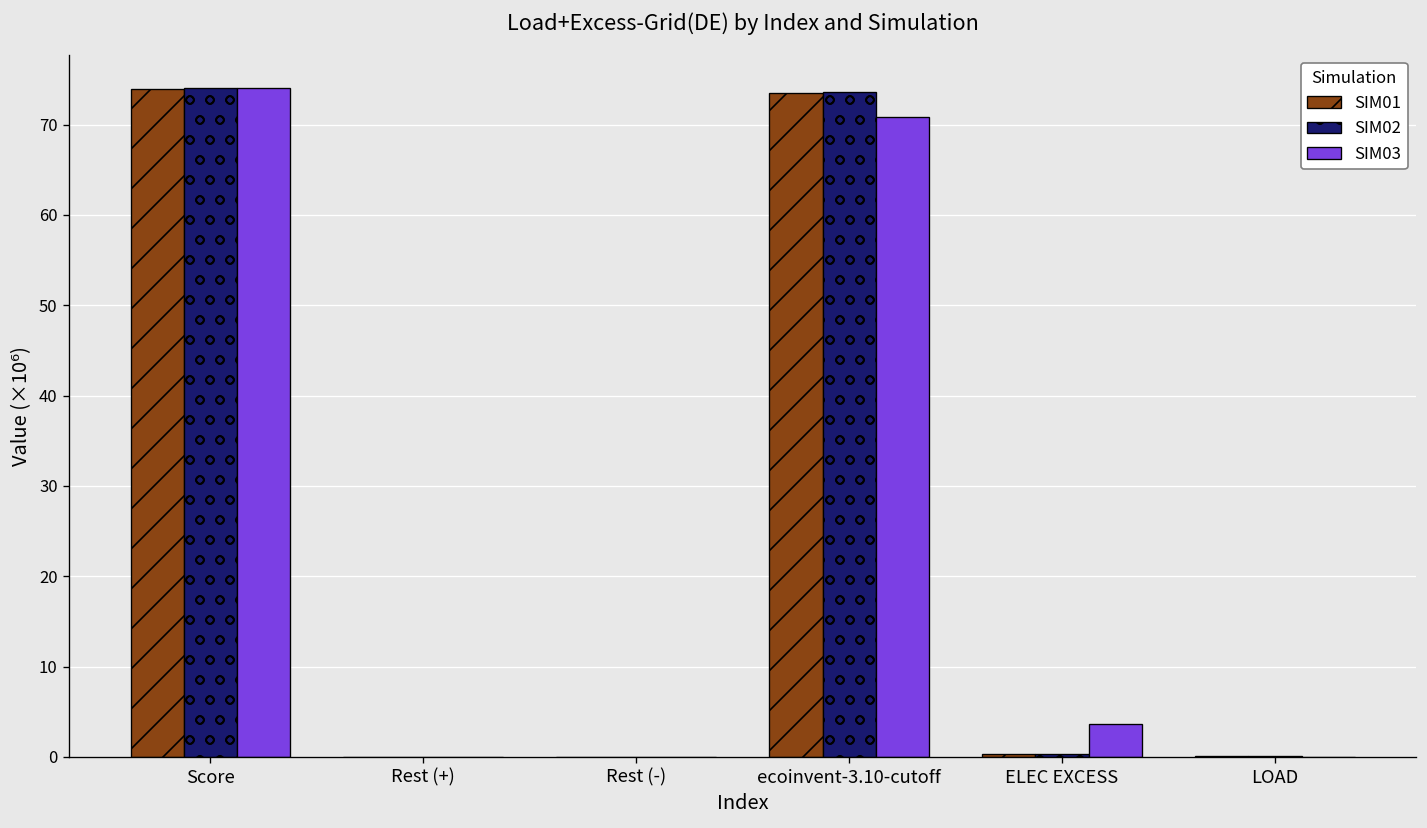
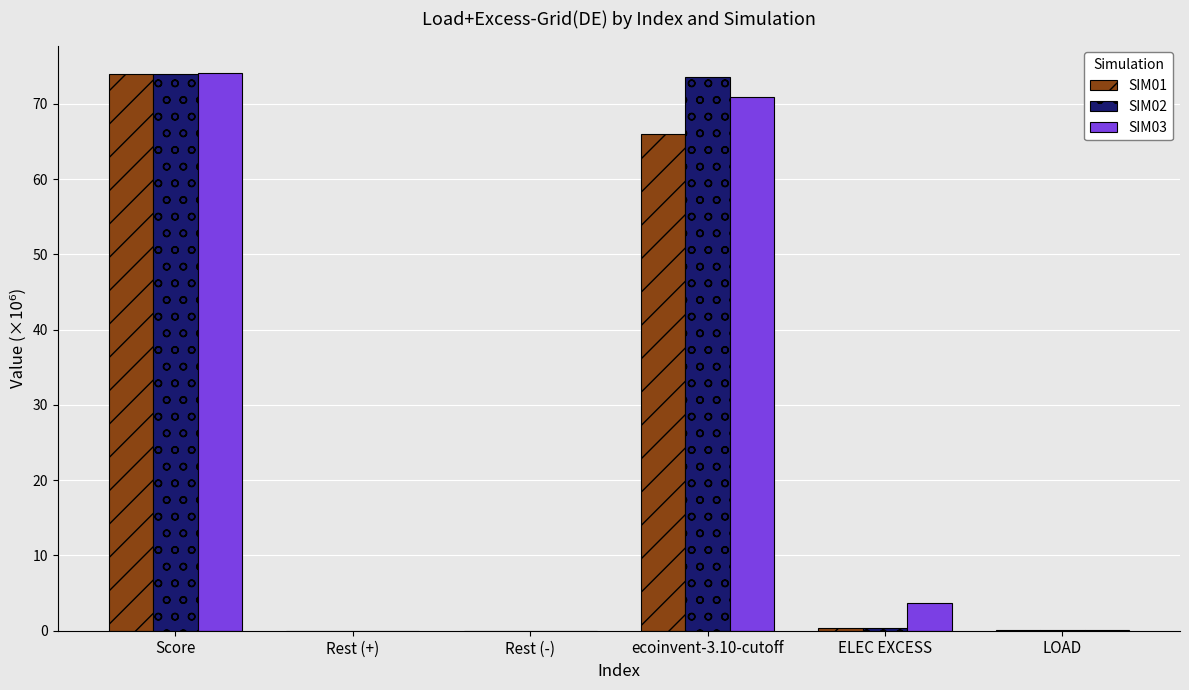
  {
    "SIM01": {
      "Score": 74,
      "Rest (+)": 0,
-     "ecoinvent-3.10-cutoff": 74,
+     "ecoinvent-3.10-cutoff": 66,
      "ELEC EXCESS": 0
    },
    "SIM02": {
      "Score": 74,
      "Rest (-)": 0,
      "ecoinvent-3.10-cutoff": 74,
      "ELEC EXCESS": 0
    },
    "SIM03": {
      "Score": 74,
      "Rest (-)": 0,
      "ecoinvent-3.10-cutoff": 71,
      "ELEC EXCESS": 4
    }
  }
